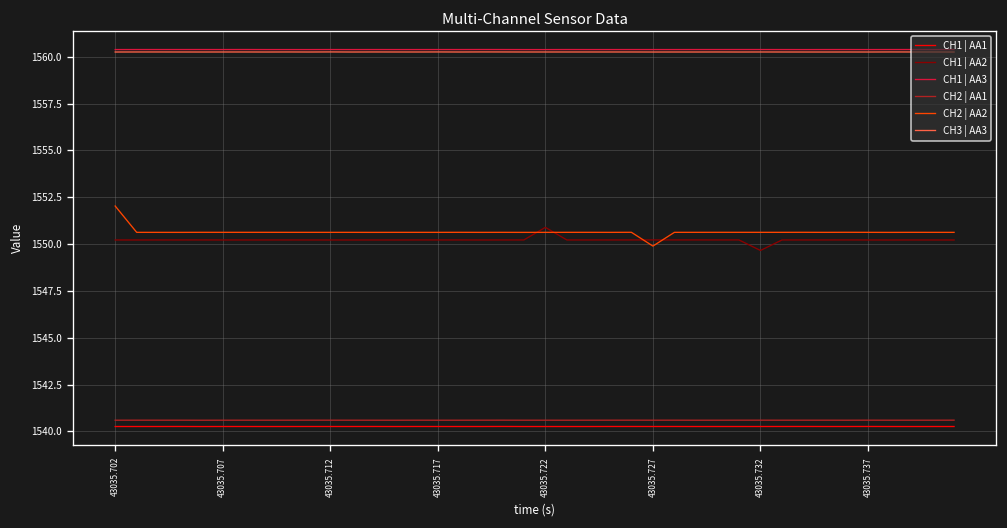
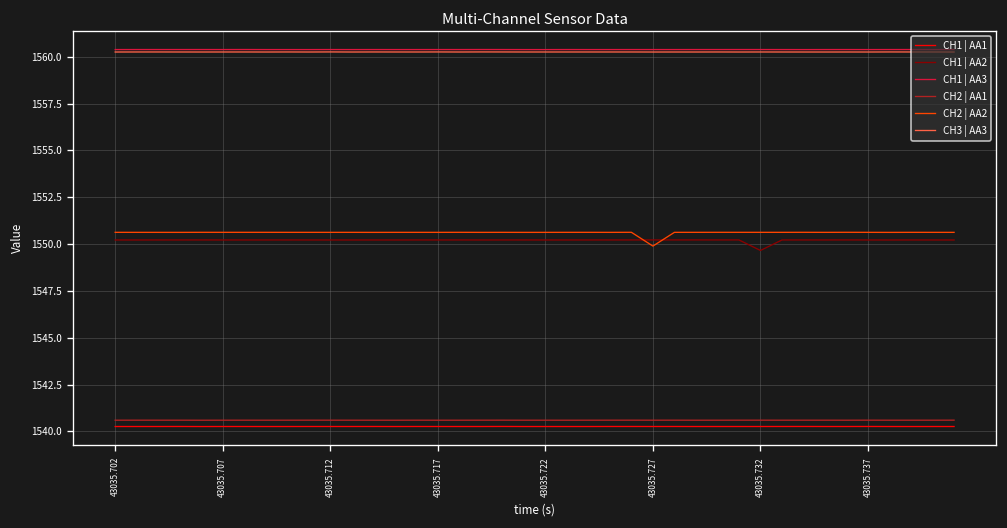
  {
    "CH1 | AA1": {
      "43035.702": 1540.3,
      "43035.707": 1540.3,
      "43035.712": 1540.3,
      "43035.717": 1540.3,
      "43035.722": 1540.3,
      "43035.727": 1540.3,
      "43035.732": 1540.3,
      "43035.737": 1540.3
    },
    "CH1 | AA2": {
      "43035.702": 1550.2,
      "43035.707": 1550.2,
      "43035.712": 1550.2,
      "43035.717": 1550.2,
-     "43035.722": 1550.9,
+     "43035.722": 1550.2,
      "43035.727": 1550.2,
      "43035.732": 1549.7,
      "43035.737": 1550.2
    },
    "CH2 | AA2": {
-     "43035.702": 1552.0,
+     "43035.702": 1550.6,
      "43035.707": 1550.6,
      "43035.712": 1550.6,
      "43035.717": 1550.6,
      "43035.722": 1550.6,
      "43035.727": 1549.9,
      "43035.732": 1550.6,
      "43035.737": 1550.6
    }
  }
